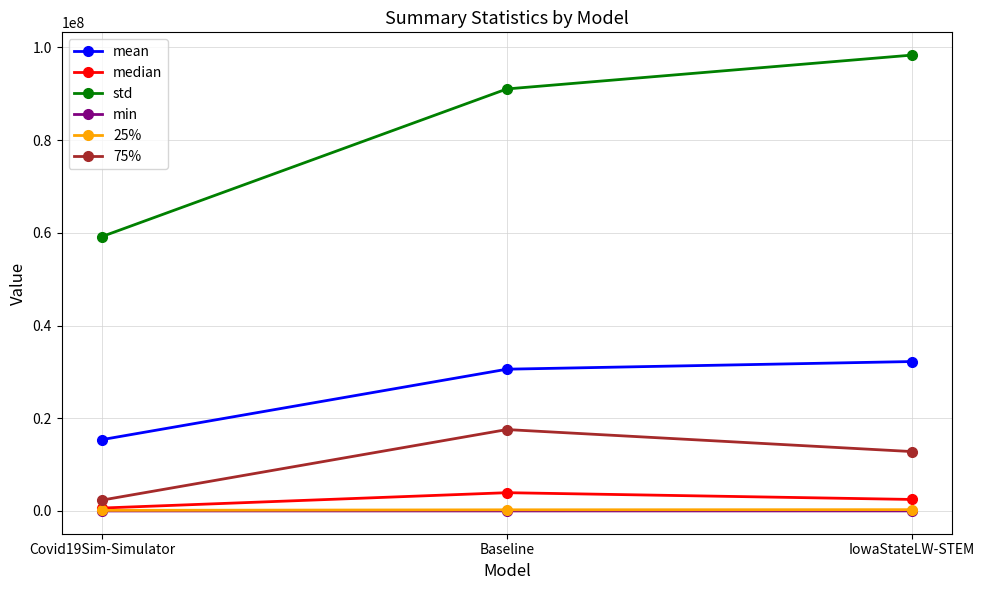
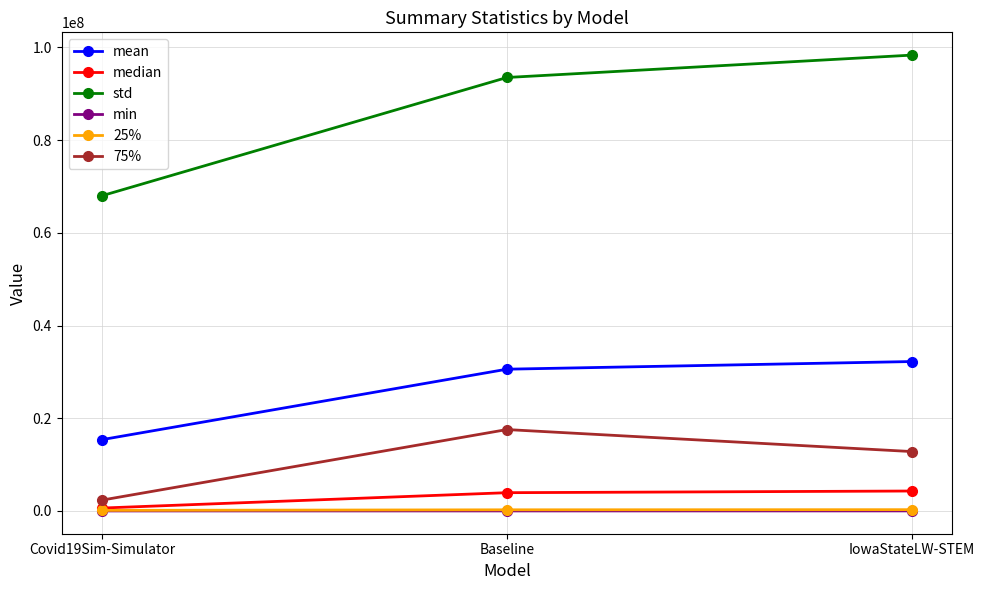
  {
    "mean": {
      "Covid19Sim-Simulator": 15000000,
      "Baseline": 31000000,
      "IowaStateLW-STEM": 32000000
    },
    "median": {
      "Baseline": 4000000,
-     "IowaStateLW-STEM": 2000000
+     "IowaStateLW-STEM": 4000000
    },
    "std": {
-     "Covid19Sim-Simulator": 59000000,
-     "Baseline": 91000000,
+     "Covid19Sim-Simulator": 68000000,
+     "Baseline": 94000000,
      "IowaStateLW-STEM": 98000000
    },
    "75%": {
      "Covid19Sim-Simulator": 2000000,
      "Baseline": 18000000,
      "IowaStateLW-STEM": 13000000
    }
  }
